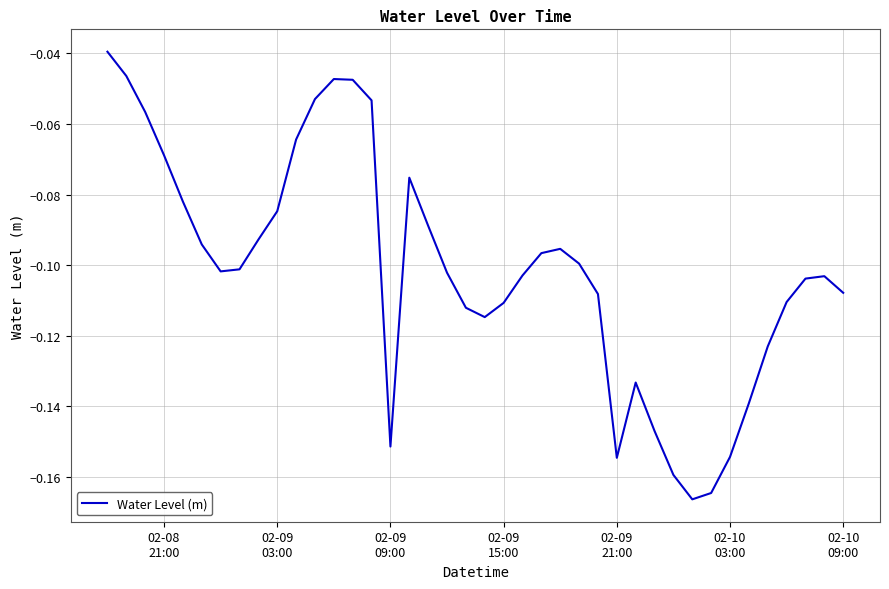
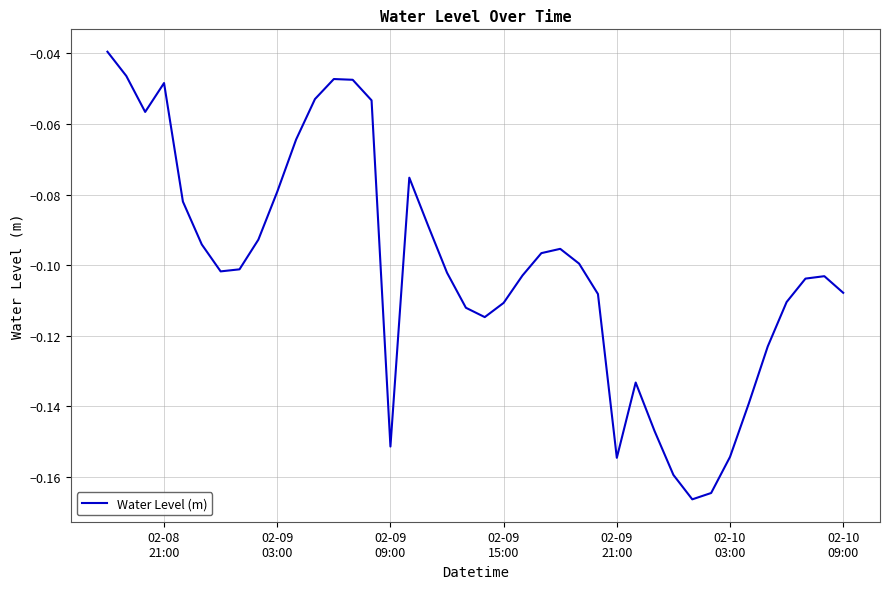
  {
-   "02-08 21:00": -0.069,
-   "02-09 03:00": -0.085,
+   "02-08 21:00": -0.048,
+   "02-09 03:00": -0.079,
    "02-09 09:00": -0.151,
    "02-09 15:00": -0.111,
    "02-09 21:00": -0.155,
    "02-10 03:00": -0.154,
    "02-10 09:00": -0.108
  }
